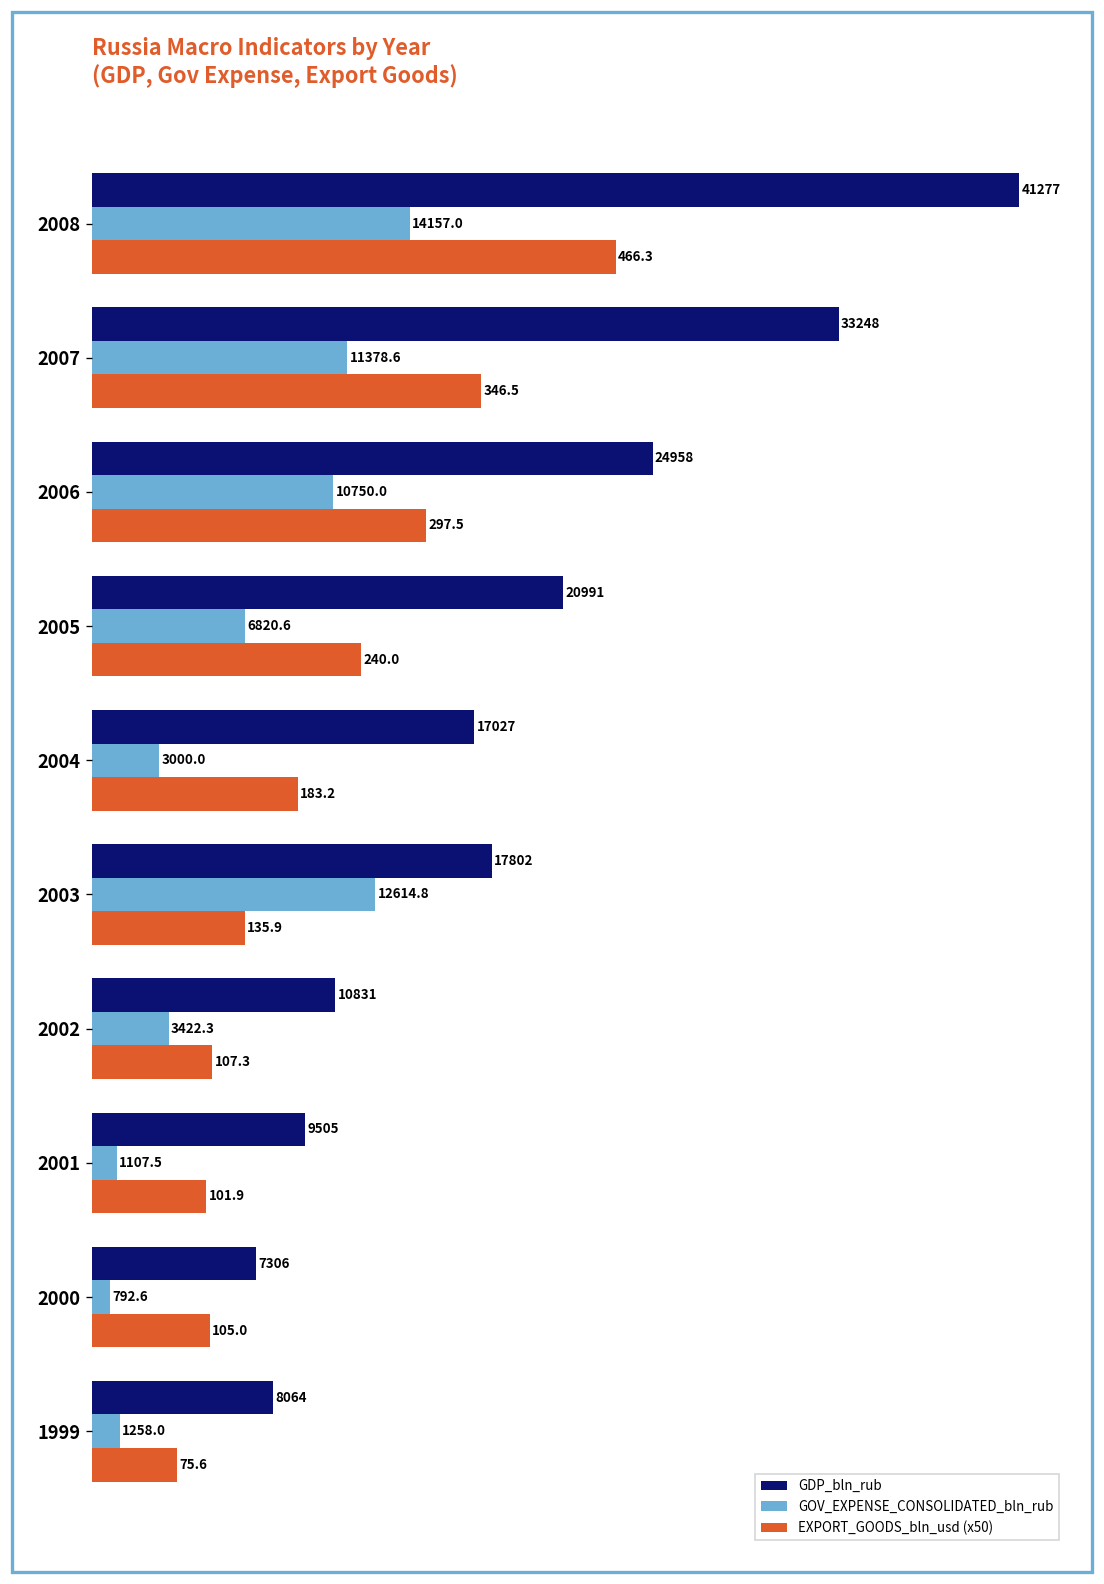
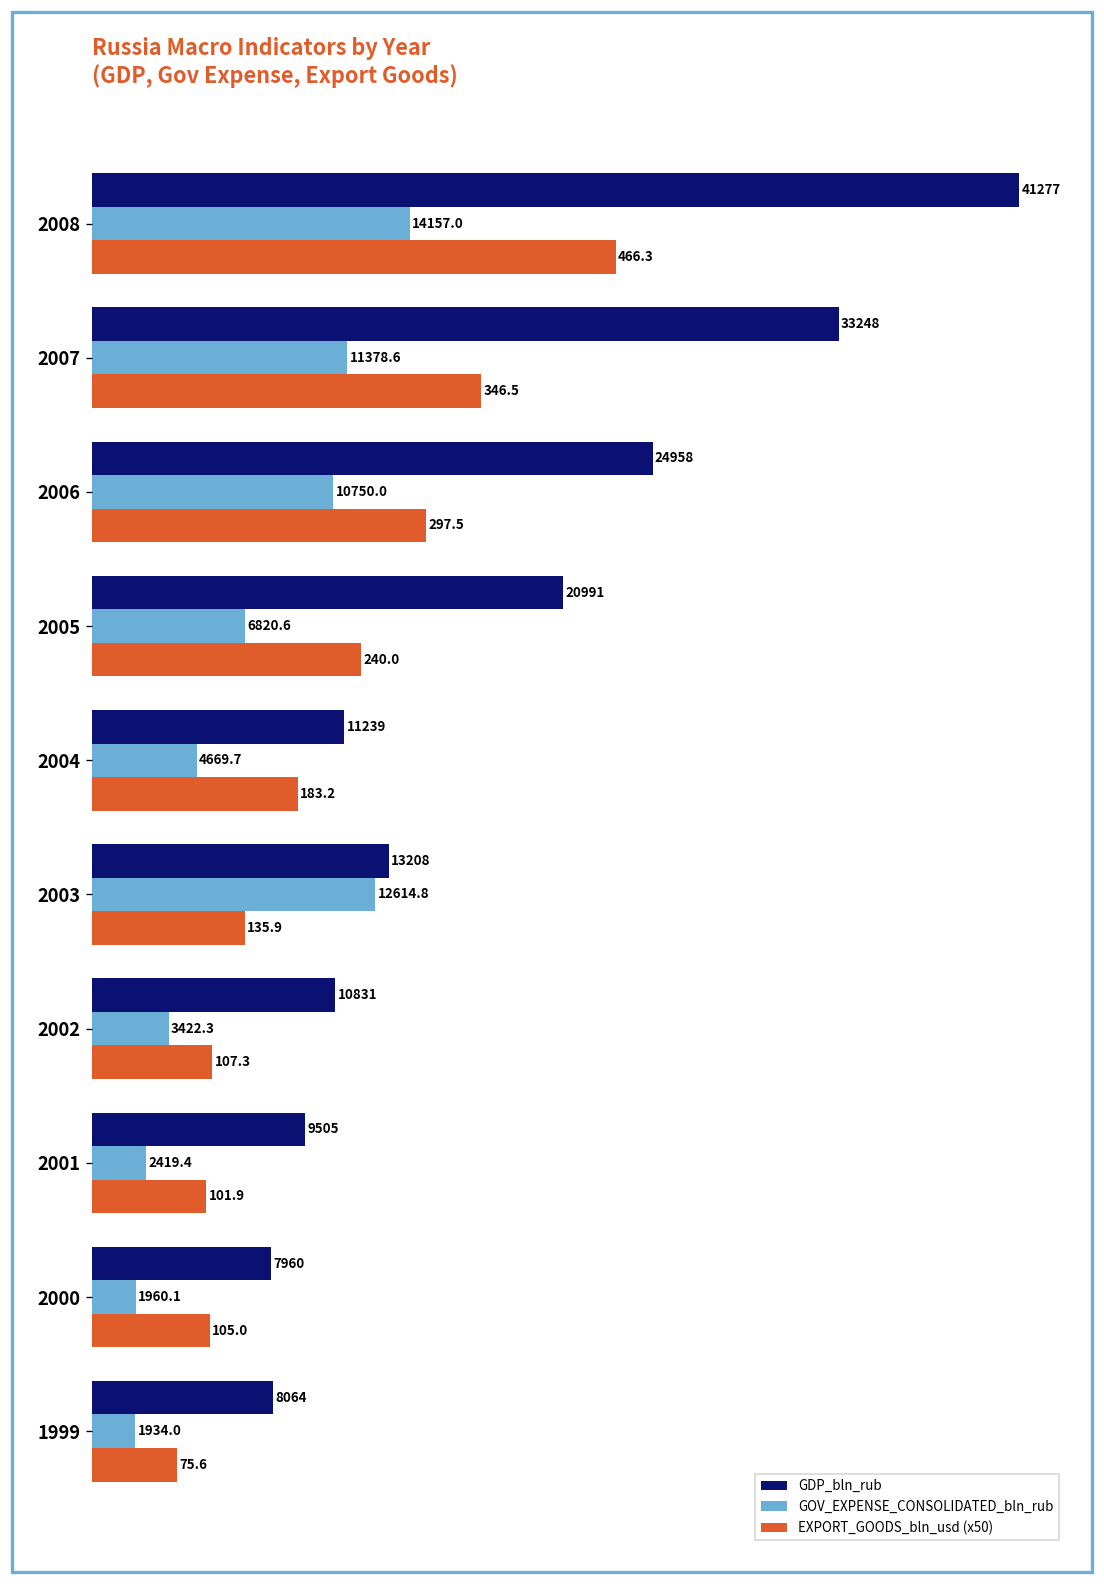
  {
    "GDP_bln_rub": {
      "2008": 41277,
      "2007": 33248,
      "2006": 24958,
      "2005": 20991,
-     "2004": 17027,
-     "2003": 17802,
+     "2004": 11239,
+     "2003": 13208,
      "2002": 10831,
      "2001": 9505,
-     "2000": 7306,
+     "2000": 7960,
      "1999": 8064
    },
    "GOV_EXPENSE_CONSOLIDATED_bln_rub": {
      "2008": 14157.0,
      "2007": 11378.6,
      "2006": 10750.0,
      "2005": 6820.6,
-     "2004": 3000.0,
+     "2004": 4669.7,
      "2003": 12614.8,
      "2002": 3422.3,
-     "2001": 1107.5,
-     "2000": 792.6,
-     "1999": 1258.0
+     "2001": 2419.4,
+     "2000": 1960.1,
+     "1999": 1934.0
    }
  }
